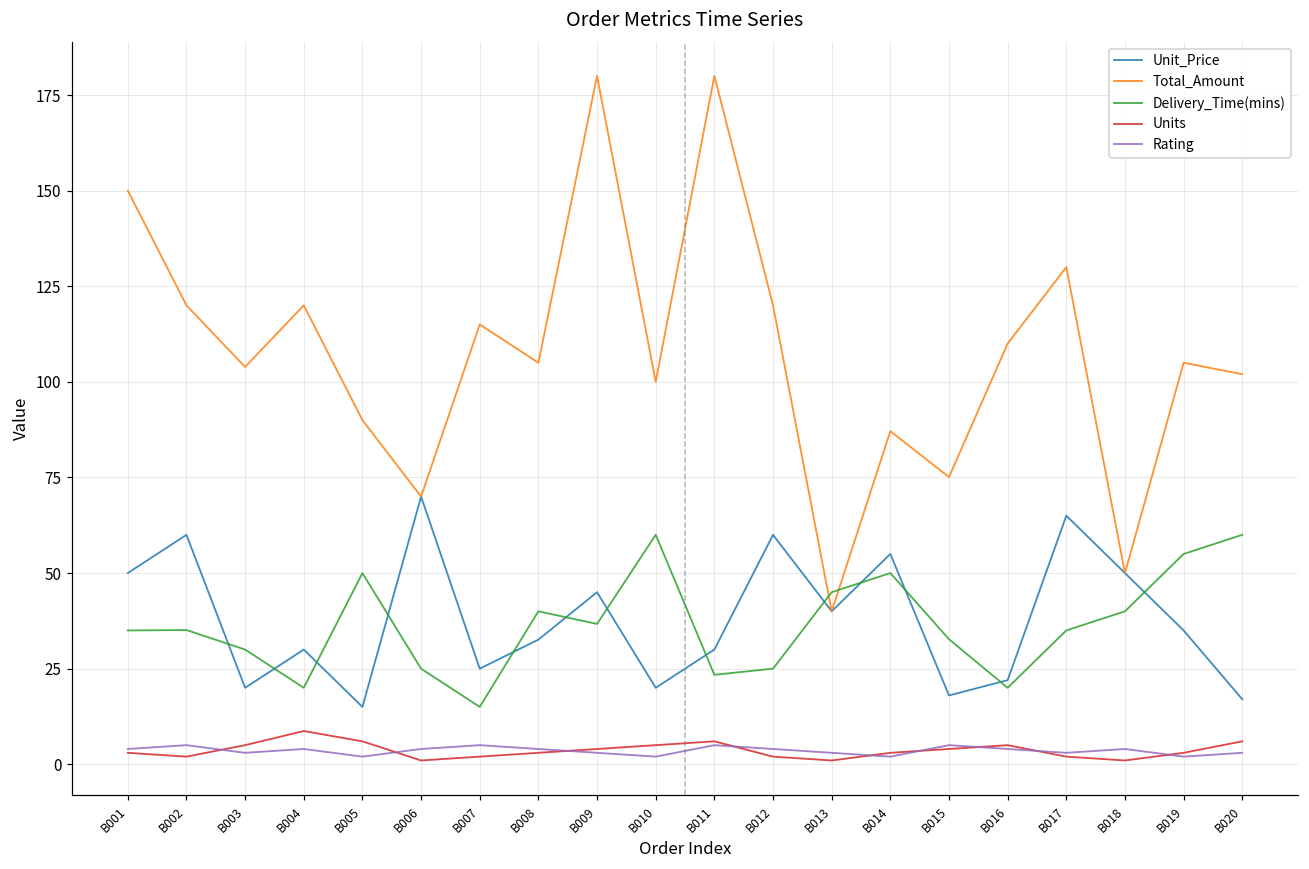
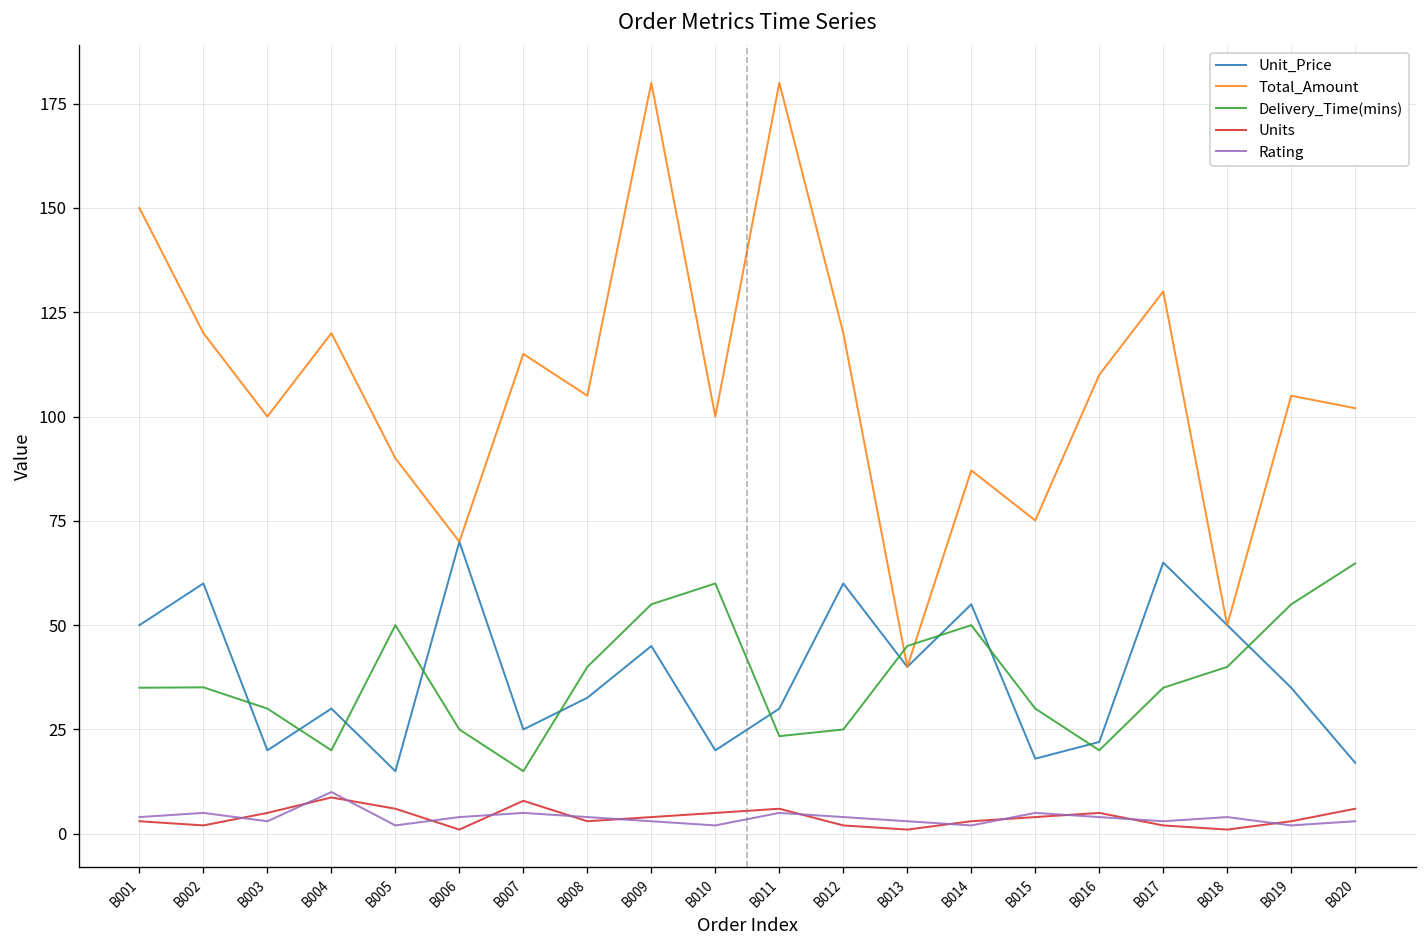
  {
    "Unit_Price": {
      "B001": 50,
      "B002": 60,
      "B003": 20,
      "B004": 30,
      "B005": 15,
      "B007": 25,
      "B008": 33,
      "B009": 45,
      "B010": 20,
      "B011": 30,
      "B012": 60,
      "B014": 55,
      "B015": 18,
      "B016": 22,
      "B017": 65,
      "B019": 35,
      "B020": 17
    },
    "Total_Amount": {
      "B001": 150,
      "B002": 120,
-     "B003": 104,
+     "B003": 100,
      "B004": 120,
      "B005": 90,
      "B007": 115,
      "B008": 105,
      "B009": 180,
      "B010": 100,
      "B011": 180,
      "B012": 120,
      "B014": 87,
      "B015": 75,
      "B016": 110,
      "B017": 130,
      "B019": 105,
      "B020": 102
    },
    "Delivery_Time(mins)": {
      "B001": 35,
      "B002": 35,
      "B003": 30,
      "B004": 20,
      "B005": 50,
      "B006": 25,
      "B007": 15,
      "B008": 40,
-     "B009": 37,
+     "B009": 55,
      "B010": 60,
      "B011": 23,
      "B012": 25,
      "B013": 45,
      "B014": 50,
-     "B015": 33,
+     "B015": 30,
      "B016": 20,
      "B017": 35,
      "B018": 40,
      "B019": 55,
-     "B020": 60
+     "B020": 65
    },
    "Units": {
      "B001": 3,
      "B002": 2,
      "B003": 5,
      "B004": 9,
      "B005": 6,
      "B006": 1,
-     "B007": 2,
+     "B007": 8,
      "B008": 3,
      "B009": 4,
      "B010": 5,
      "B011": 6,
      "B012": 2,
      "B013": 1,
      "B014": 3,
      "B015": 4,
      "B016": 5,
      "B017": 2,
      "B018": 1,
      "B019": 3,
      "B020": 6
    },
    "Rating": {
      "B001": 4,
      "B002": 5,
      "B003": 3,
-     "B004": 4,
+     "B004": 10,
      "B005": 2,
      "B006": 4,
      "B007": 5,
      "B008": 4,
      "B009": 3,
      "B010": 2,
      "B011": 5,
      "B012": 4,
      "B013": 3,
      "B014": 2,
      "B015": 5,
      "B016": 4,
      "B017": 3,
      "B018": 4,
      "B019": 2,
      "B020": 3
    }
  }
